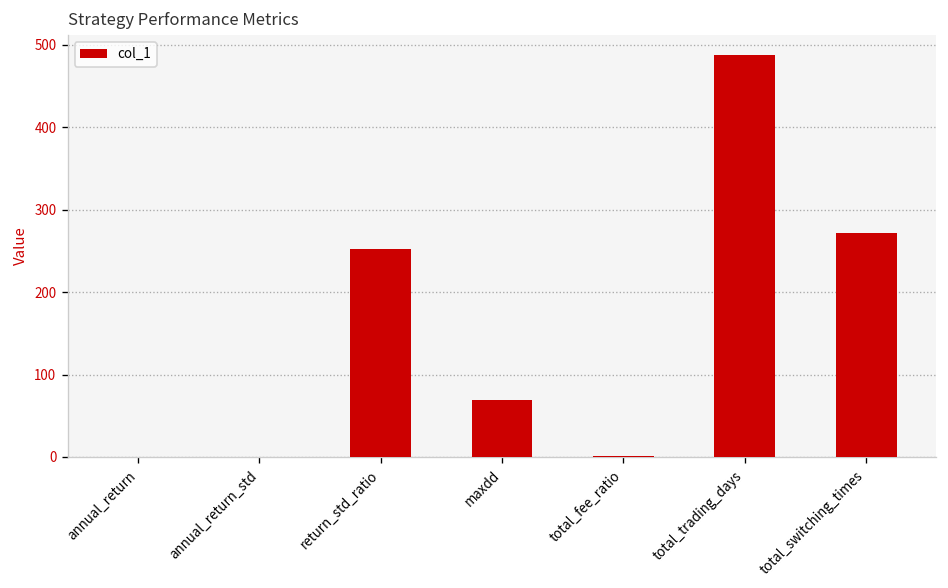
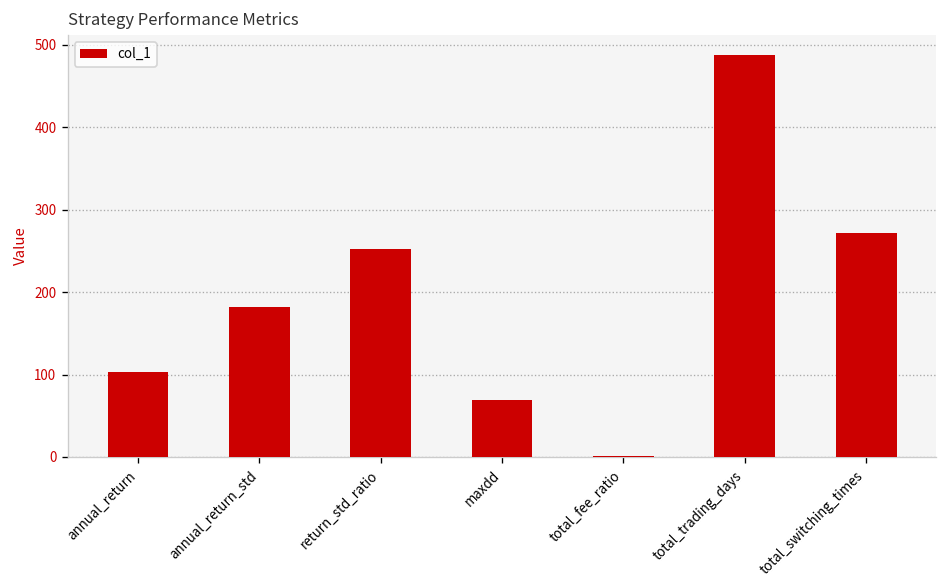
  {
-   "annual_return": 0,
-   "annual_return_std": 0,
+   "annual_return": 100,
+   "annual_return_std": 180,
    "return_std_ratio": 250,
    "maxdd": 70,
    "total_trading_days": 490,
    "total_switching_times": 270
  }
